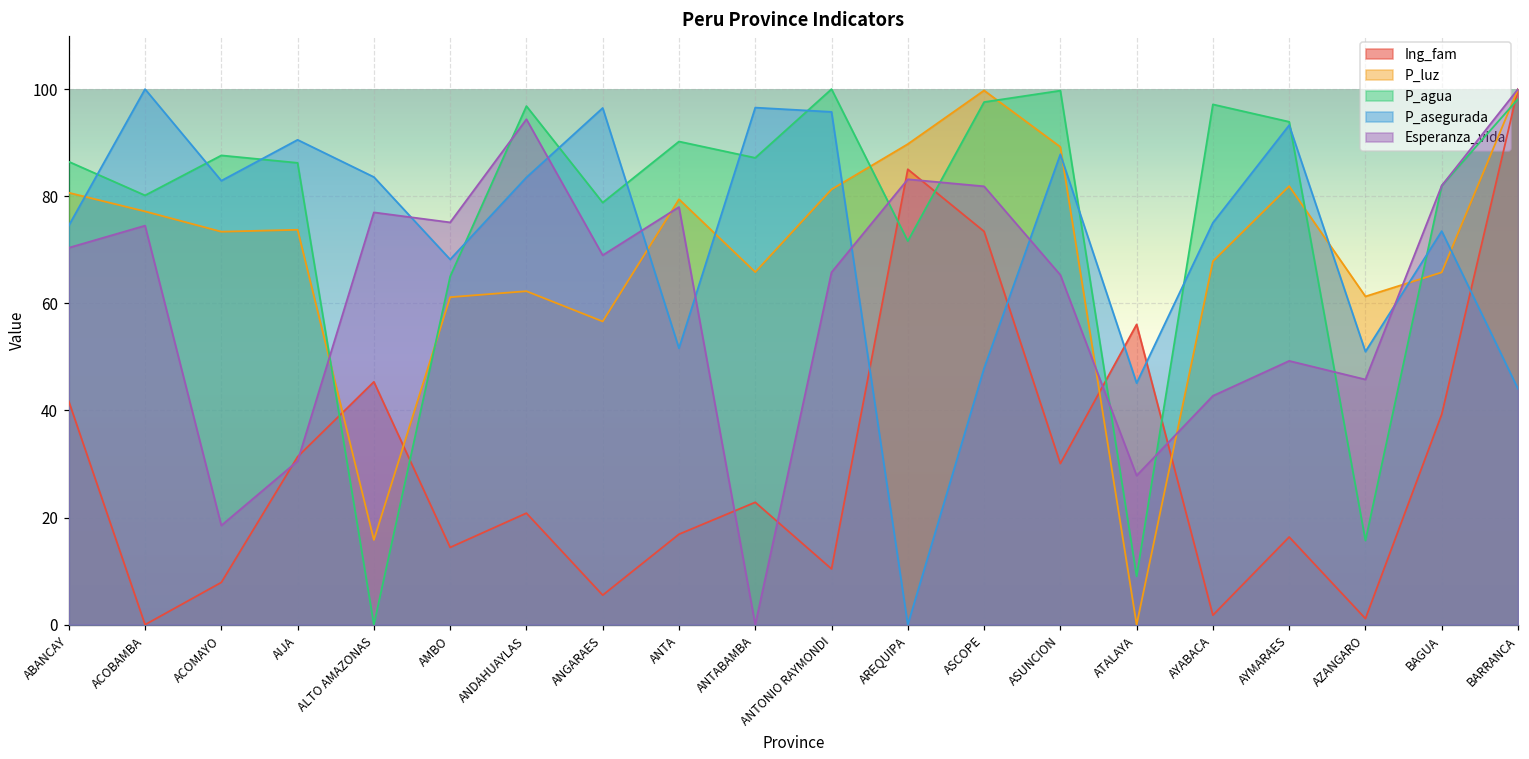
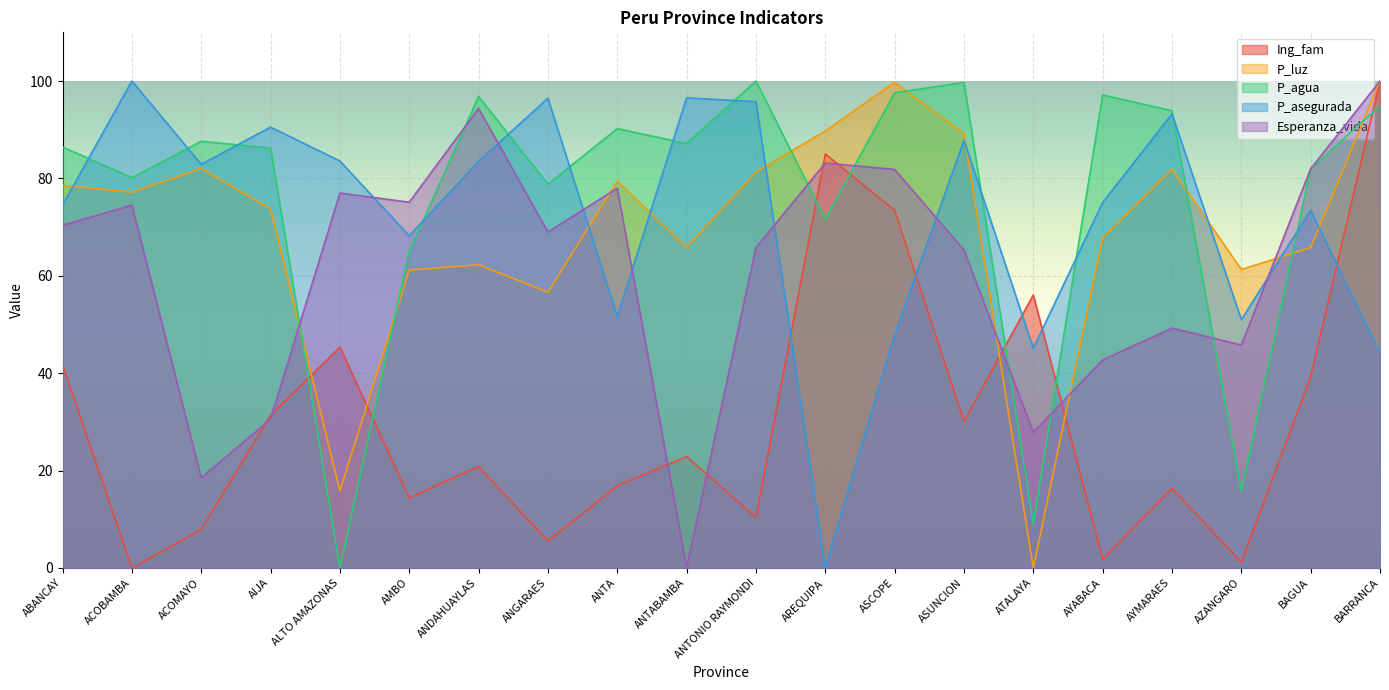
  {
    "Ing_fam": {
      "ABANCAY": 42,
      "ACOBAMBA": 0,
      "ACOMAYO": 8,
      "AIJA": 31,
      "ALTO AMAZONAS": 45,
      "AMBO": 14,
      "ANDAHUAYLAS": 21,
      "ANGARAES": 6,
      "ANTA": 17,
      "ANTABAMBA": 23,
      "ANTONIO RAYMONDI": 10,
      "AREQUIPA": 85,
      "ASCOPE": 73,
      "ASUNCION": 30,
      "ATALAYA": 56,
      "AYABACA": 2,
      "AYMARAES": 16,
      "AZANGARO": 1,
      "BAGUA": 39
    },
    "P_luz": {
-     "ABANCAY": 81,
+     "ABANCAY": 79,
      "ACOBAMBA": 77,
-     "ACOMAYO": 73,
+     "ACOMAYO": 82,
      "AIJA": 74,
      "ALTO AMAZONAS": 16,
      "AMBO": 61,
      "ANDAHUAYLAS": 62,
      "ANGARAES": 57,
      "ANTA": 79,
      "ANTABAMBA": 66,
      "ANTONIO RAYMONDI": 81,
      "AREQUIPA": 90,
      "ASCOPE": 100,
      "ASUNCION": 89,
      "ATALAYA": 0,
      "AYABACA": 68,
      "AYMARAES": 82,
      "AZANGARO": 61,
      "BAGUA": 66
    },
    "P_agua": {
      "ABANCAY": 86,
      "ACOBAMBA": 80,
      "ACOMAYO": 88,
      "AIJA": 86,
      "ALTO AMAZONAS": 0,
      "AMBO": 65,
      "ANDAHUAYLAS": 97,
      "ANGARAES": 79,
      "ANTA": 90,
      "ANTABAMBA": 87,
      "ANTONIO RAYMONDI": 100,
      "AREQUIPA": 72,
      "ASCOPE": 98,
      "ASUNCION": 100,
      "ATALAYA": 9,
      "AYABACA": 97,
      "AYMARAES": 94,
      "AZANGARO": 16,
-     "BARRANCA": 98
+     "BARRANCA": 95
    },
    "P_asegurada": {
      "ABANCAY": 75,
      "ACOBAMBA": 100,
      "ACOMAYO": 83,
      "AIJA": 91,
      "ALTO AMAZONAS": 84,
      "AMBO": 68,
      "ANDAHUAYLAS": 84,
      "ANGARAES": 96,
      "ANTA": 52,
      "ANTABAMBA": 97,
      "ANTONIO RAYMONDI": 96,
      "AREQUIPA": 0,
      "ASCOPE": 48,
      "ASUNCION": 88,
      "ATALAYA": 45,
      "AYABACA": 75,
      "AYMARAES": 93,
      "AZANGARO": 51,
      "BAGUA": 73,
      "BARRANCA": 44
    },
    "Esperanza_vida": {
      "ABANCAY": 70,
      "ACOBAMBA": 75,
      "ACOMAYO": 19,
      "AIJA": 31,
      "ALTO AMAZONAS": 77,
      "AMBO": 75,
      "ANDAHUAYLAS": 94,
      "ANGARAES": 69,
      "ANTA": 78,
      "ANTABAMBA": 0,
      "ANTONIO RAYMONDI": 66,
      "AREQUIPA": 83,
      "ASCOPE": 82,
      "ASUNCION": 65,
      "ATALAYA": 28,
      "AYABACA": 43,
      "AYMARAES": 49,
      "AZANGARO": 46
    }
  }
